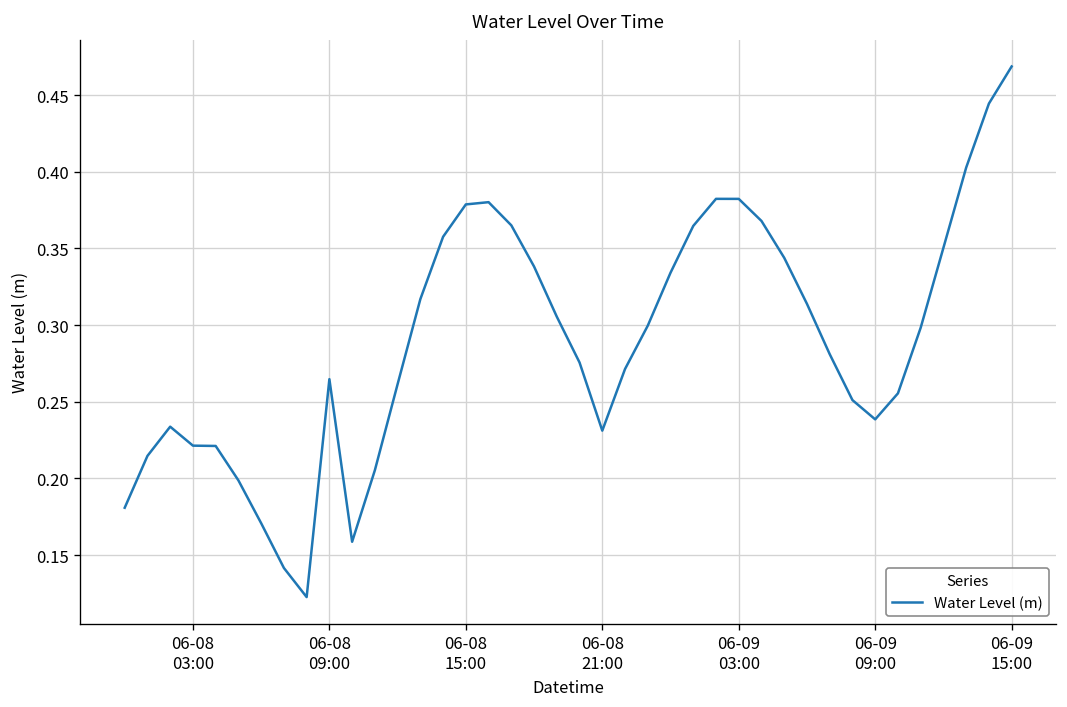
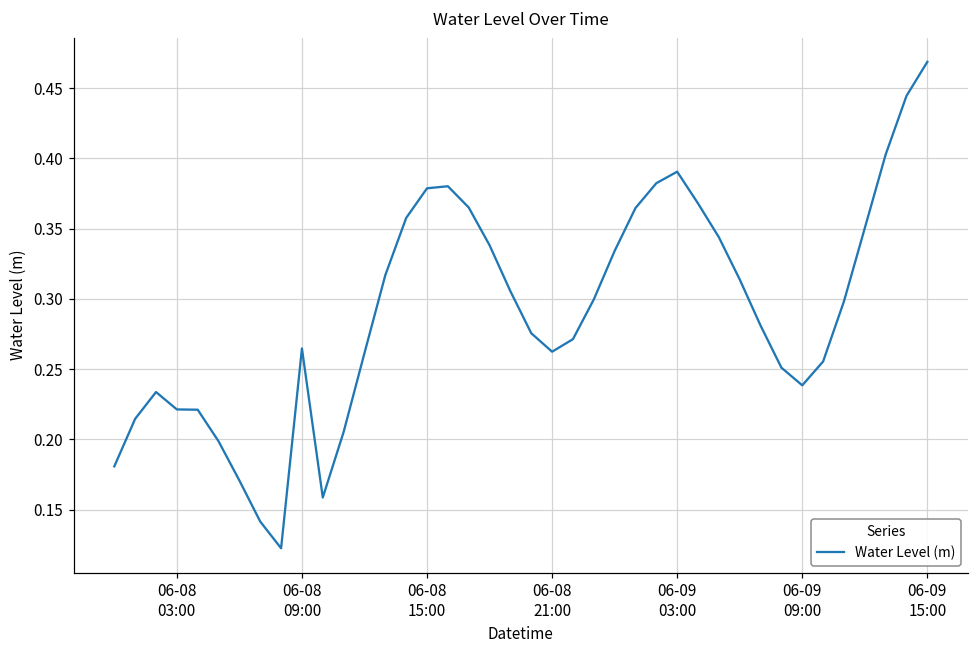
  {
    "06-08 03:00": 0.221,
    "06-08 09:00": 0.265,
    "06-08 15:00": 0.379,
-   "06-08 21:00": 0.231,
-   "06-09 03:00": 0.382,
+   "06-08 21:00": 0.262,
+   "06-09 03:00": 0.391,
    "06-09 09:00": 0.239,
    "06-09 15:00": 0.469
  }
